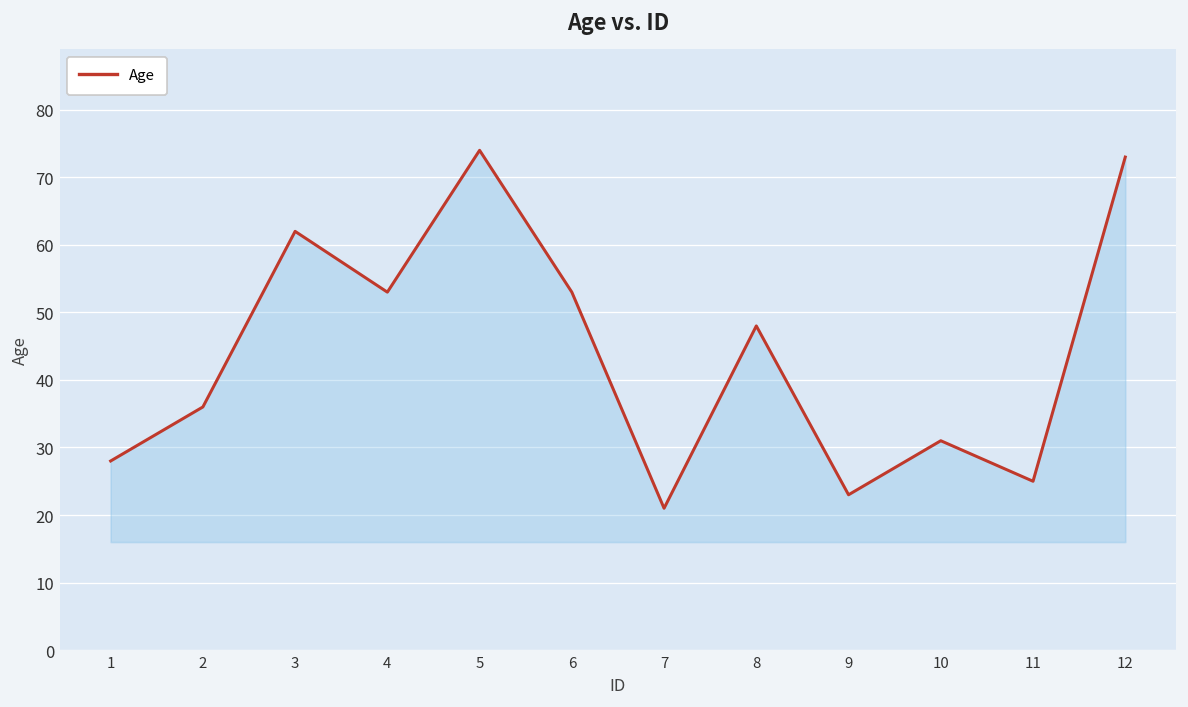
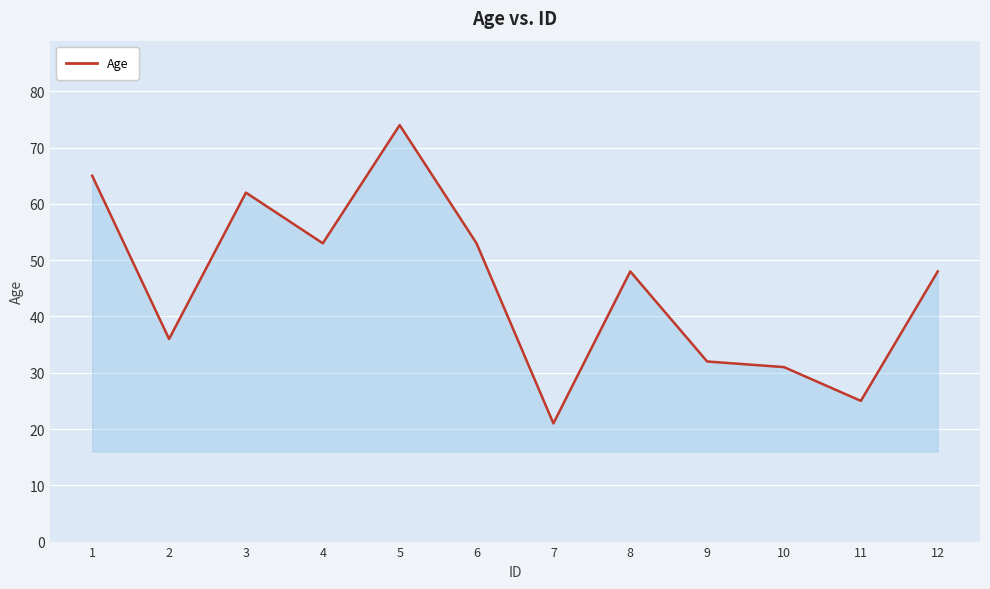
  {
-   "1": 28,
+   "1": 65,
    "2": 36,
    "3": 62,
    "4": 53,
    "5": 74,
    "6": 53,
    "7": 21,
    "8": 48,
-   "9": 23,
+   "9": 32,
    "10": 31,
    "11": 25,
-   "12": 73
+   "12": 48
  }
